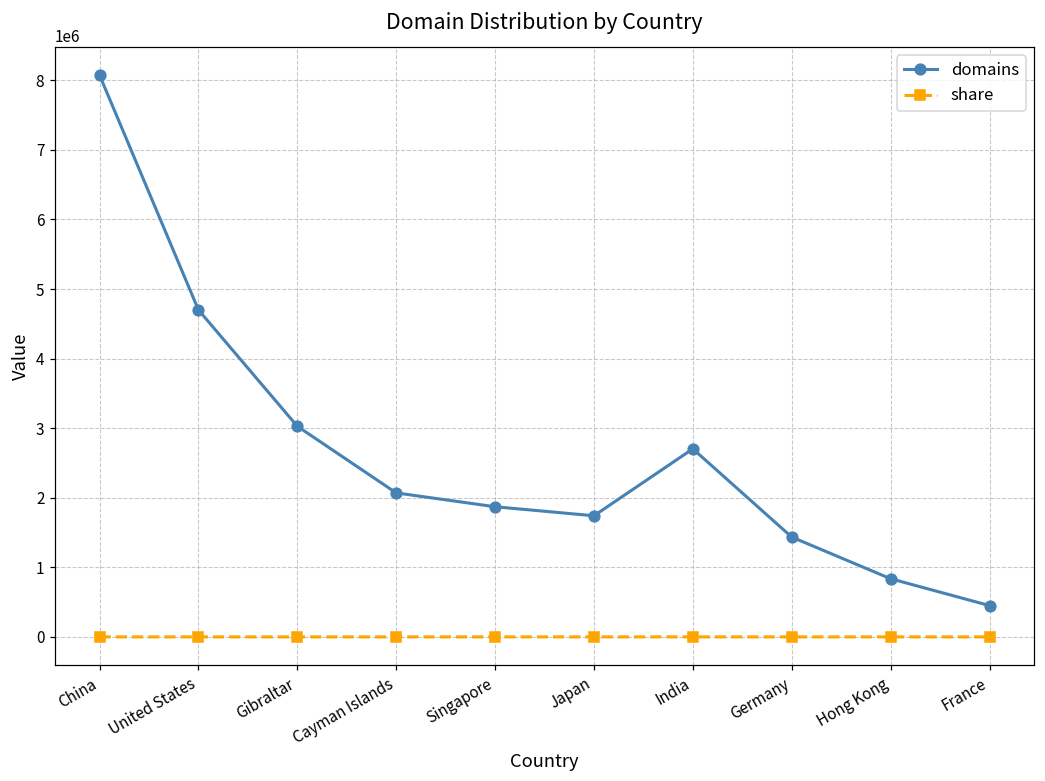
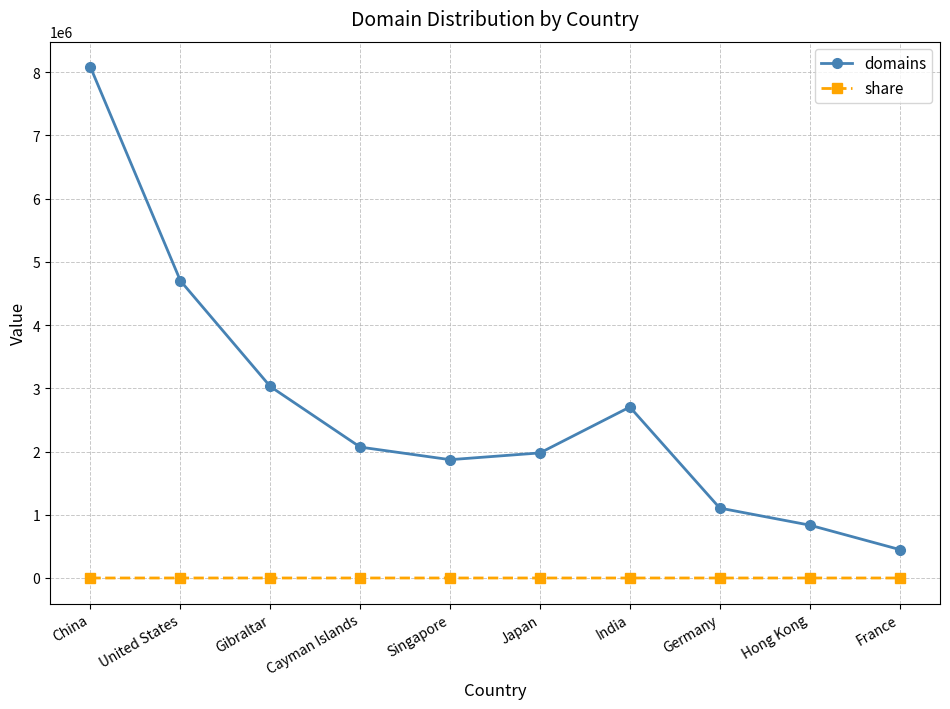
  {
    "domains": {
      "China": 8100000,
      "United States": 4700000,
      "Gibraltar": 3000000,
      "Cayman Islands": 2100000,
      "Singapore": 1900000,
-     "Japan": 1700000,
+     "Japan": 2000000,
      "India": 2700000,
-     "Germany": 1400000,
+     "Germany": 1100000,
      "Hong Kong": 800000,
      "France": 500000
    },
    "share": {
      "China": 0,
      "United States": 0,
      "Gibraltar": 0,
      "Cayman Islands": 0,
      "Singapore": 0,
      "Japan": 0,
      "India": 0,
      "Germany": 0,
      "Hong Kong": 0,
      "France": 0
    }
  }
